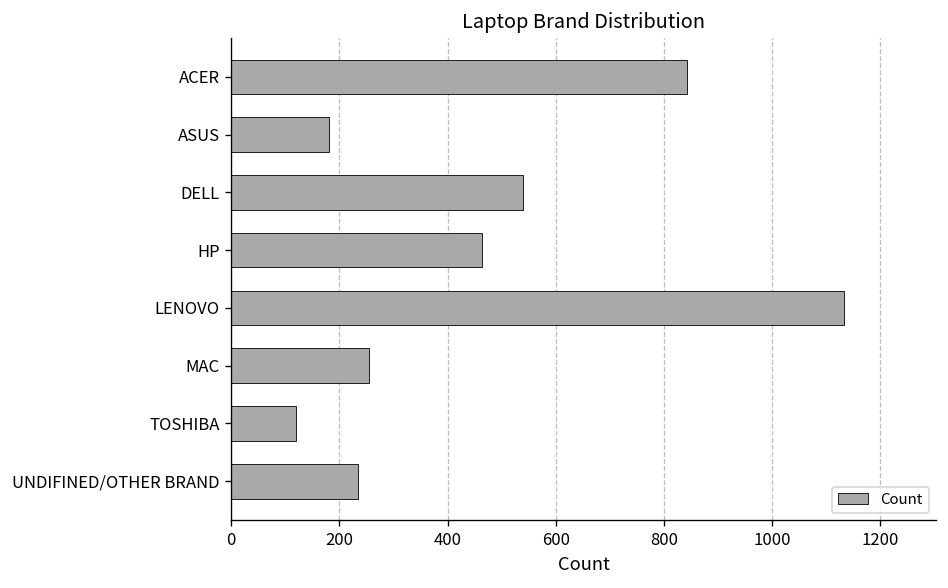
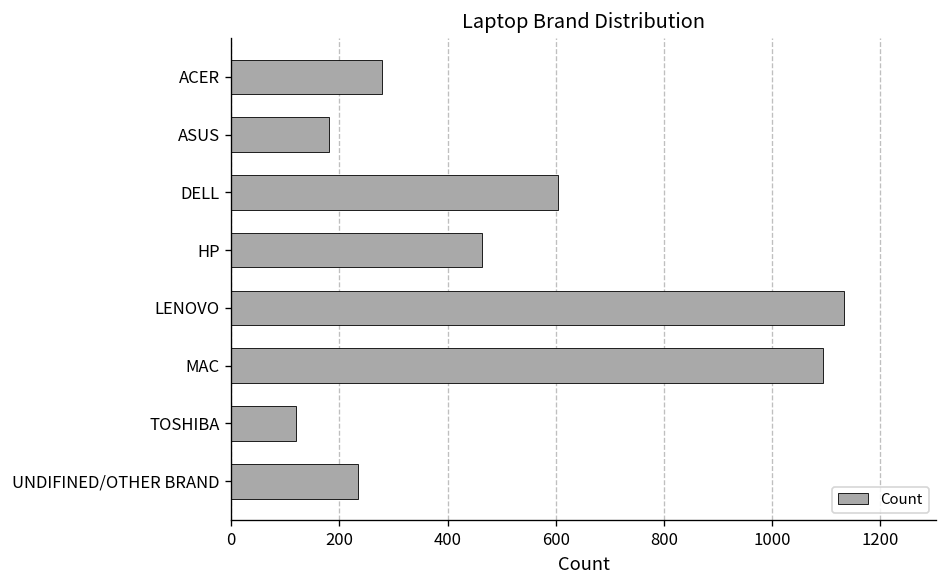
  {
-   "ACER": 840,
+   "ACER": 280,
    "ASUS": 180,
-   "DELL": 540,
+   "DELL": 600,
    "HP": 460,
    "LENOVO": 1130,
-   "MAC": 250,
+   "MAC": 1090,
    "TOSHIBA": 120,
    "UNDIFINED/OTHER BRAND": 240
  }
